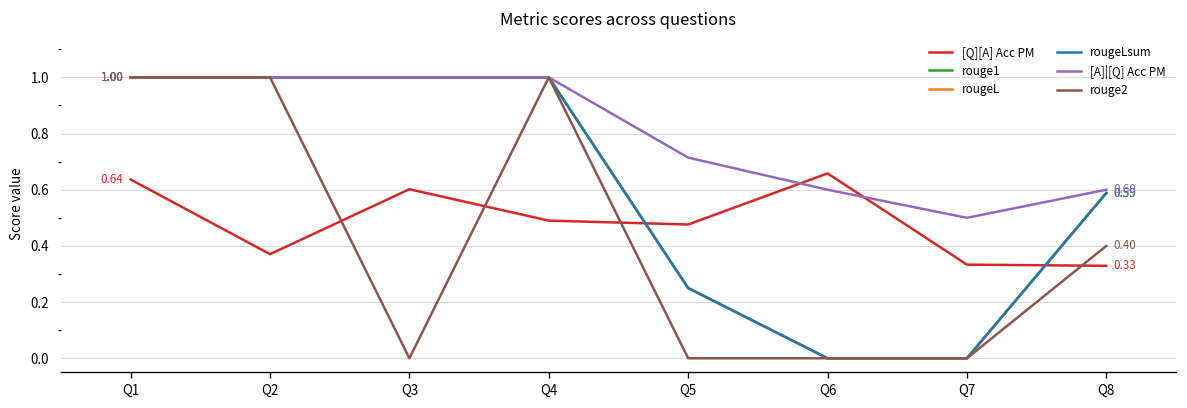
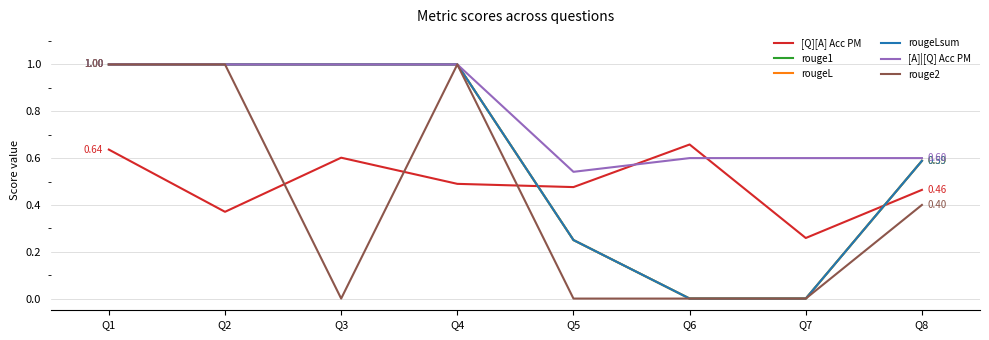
  {
    "[Q][A] Acc PM": {
      "Q1": 0.64,
-     "Q7": 0.33,
-     "Q8": 0.33
+     "Q7": 0.26,
+     "Q8": 0.46
    },
    "rougeLsum": {
      "Q5": 0.25
    },
    "[A]|[Q] Acc PM": {
-     "Q5": 0.71,
+     "Q5": 0.54,
      "Q6": 0.60,
-     "Q7": 0.5
+     "Q7": 0.6
    },
    "rouge2": {
      "Q8": 0.40
    }
  }
